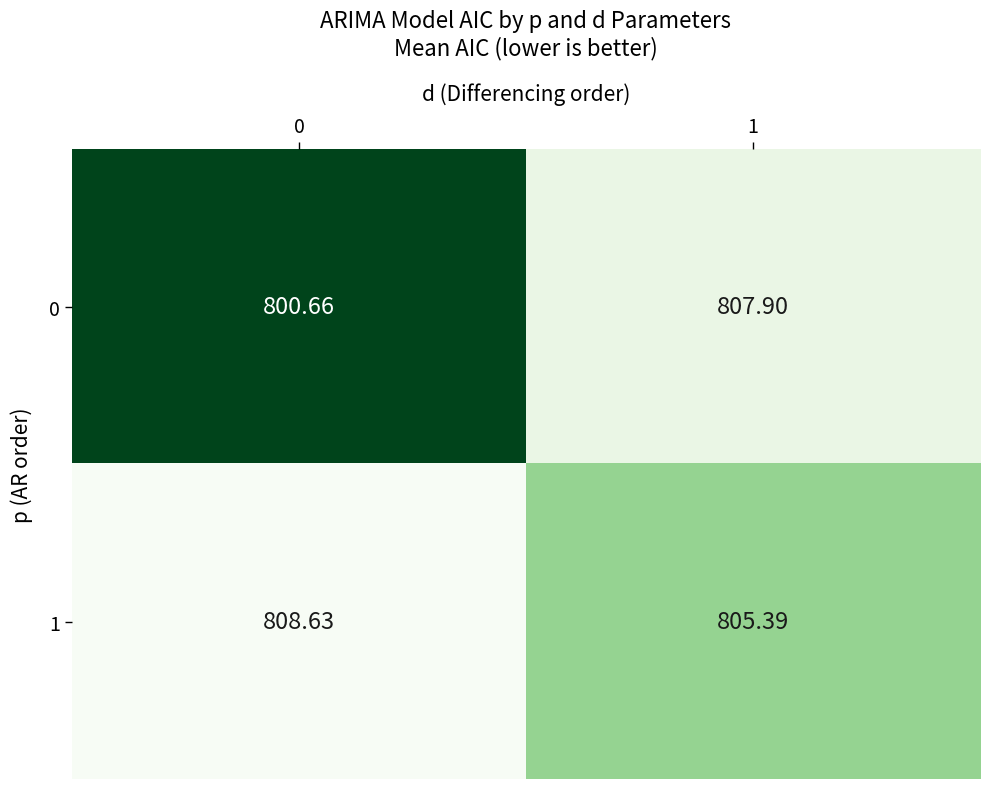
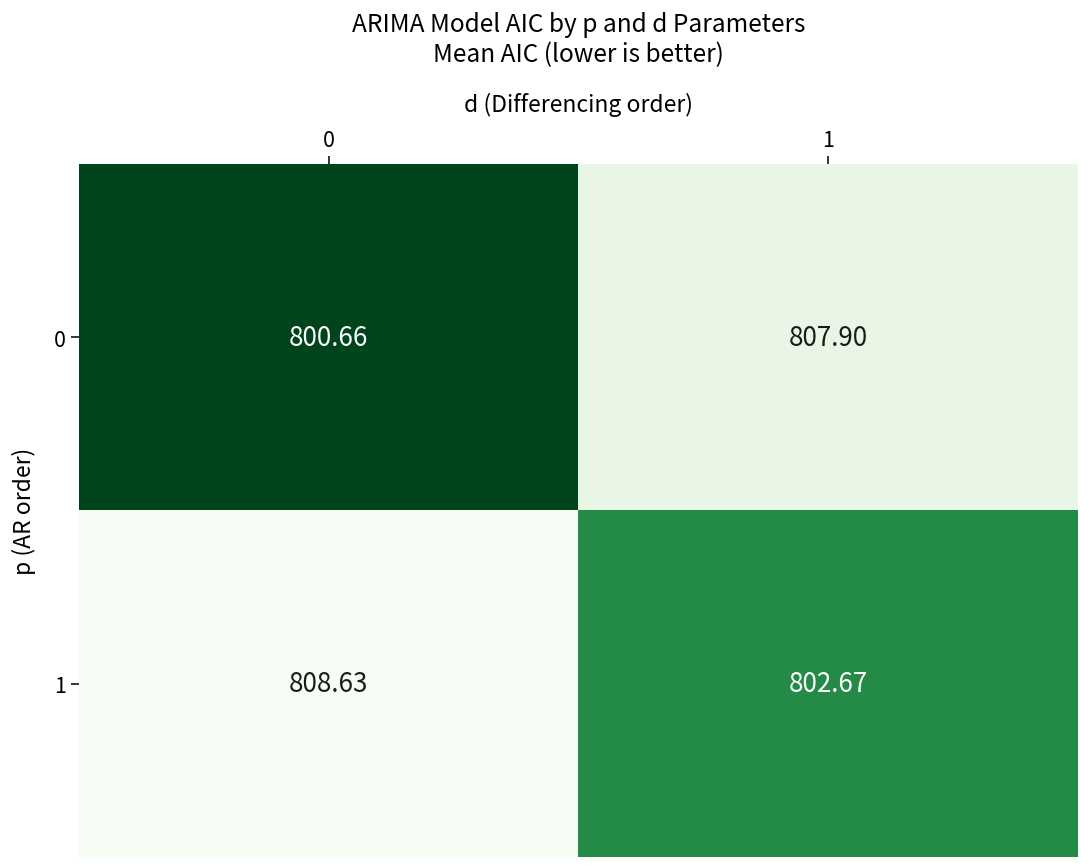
  {
    "0": {
      "0": 800.66,
      "1": 807.90
    },
    "1": {
      "0": 808.63,
-     "1": 805.39
+     "1": 802.67
    }
  }
